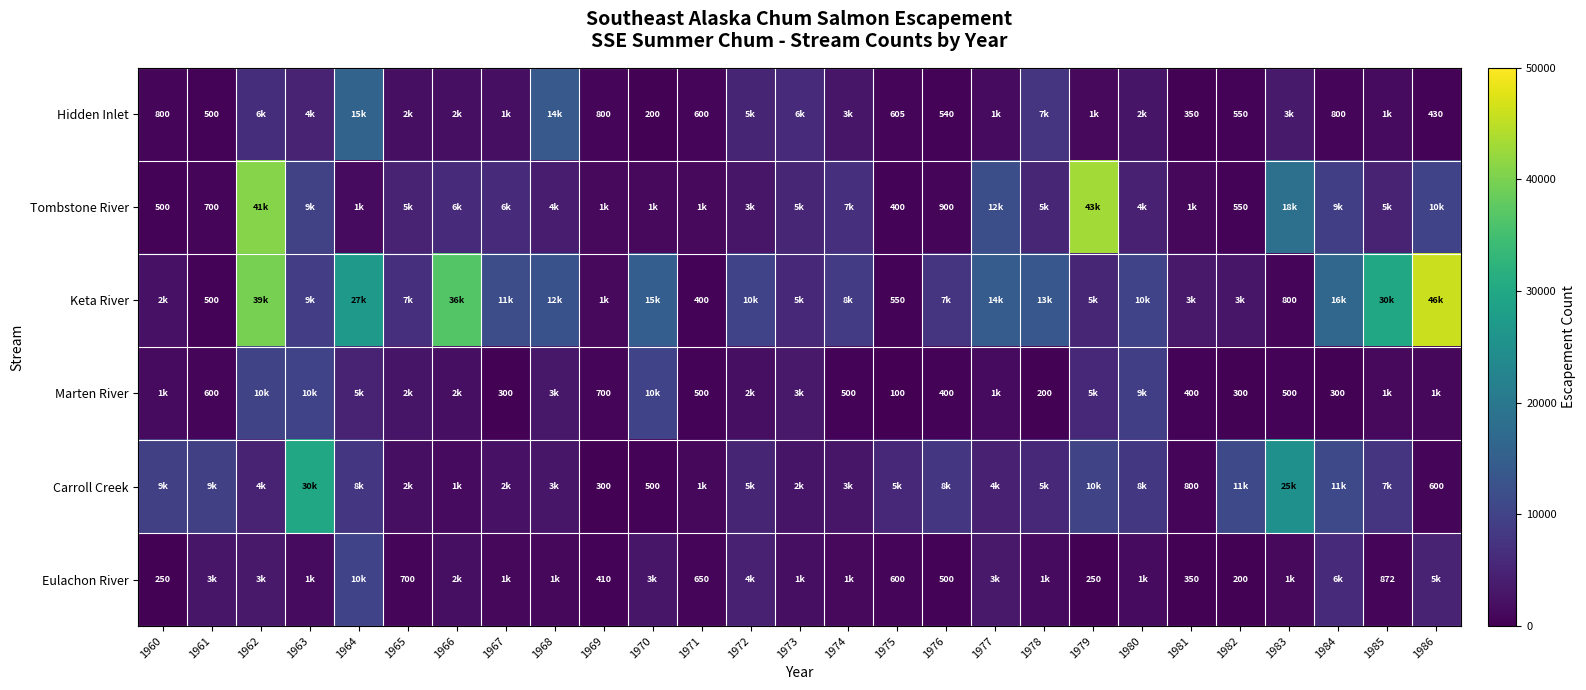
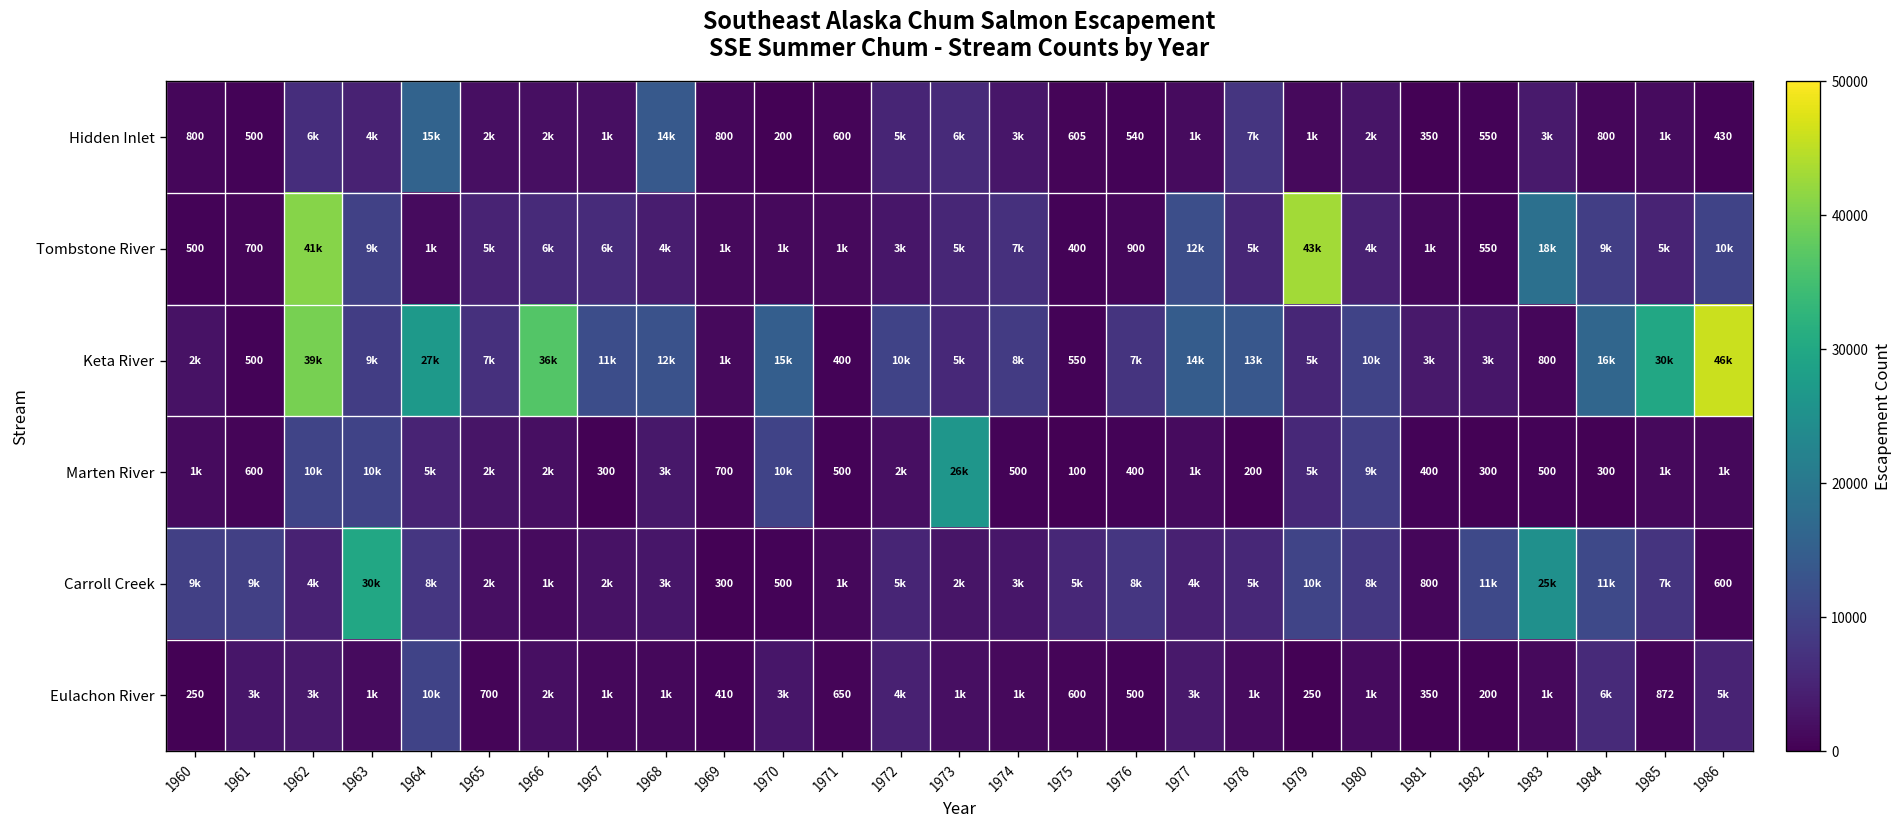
  {
    "Hidden Inlet": {
      "1960": "800",
      "1961": "500",
      "1962": "6k",
      "1963": "4k",
      "1964": "15k",
      "1965": "2k",
      "1966": "2k",
      "1967": "1k",
      "1968": "14k",
      "1969": "800",
      "1970": "200",
      "1971": "600",
      "1972": "5k",
      "1973": "6k",
      "1974": "3k",
      "1975": "605",
      "1976": "540",
      "1977": "1k",
      "1978": "7k",
      "1979": "1k",
      "1980": "2k",
      "1981": "350",
      "1982": "550",
      "1983": "3k",
      "1984": "800",
      "1985": "1k",
      "1986": "430"
    },
    "Tombstone River": {
      "1960": "500",
      "1961": "700",
      "1962": "41k",
      "1963": "9k",
      "1964": "1k",
      "1965": "5k",
      "1966": "6k",
      "1967": "6k",
      "1968": "4k",
      "1969": "1k",
      "1970": "1k",
      "1971": "1k",
      "1972": "3k",
      "1973": "5k",
      "1974": "7k",
      "1975": "400",
      "1976": "900",
      "1977": "12k",
      "1978": "5k",
      "1979": "43k",
      "1980": "4k",
      "1981": "1k",
      "1982": "550",
      "1983": "18k",
      "1984": "9k",
      "1985": "5k",
      "1986": "10k"
    },
    "Keta River": {
      "1960": "2k",
      "1961": "500",
      "1962": "39k",
      "1963": "9k",
      "1964": "27k",
      "1965": "7k",
      "1966": "36k",
      "1967": "11k",
      "1968": "12k",
      "1969": "1k",
      "1970": "15k",
      "1971": "400",
      "1972": "10k",
      "1973": "5k",
      "1974": "8k",
      "1975": "550",
      "1976": "7k",
      "1977": "14k",
      "1978": "13k",
      "1979": "5k",
      "1980": "10k",
      "1981": "3k",
      "1982": "3k",
      "1983": "800",
      "1984": "16k",
      "1985": "30k",
      "1986": "46k"
    },
    "Marten River": {
      "1960": "1k",
      "1961": "600",
      "1962": "10k",
      "1963": "10k",
      "1964": "5k",
      "1965": "2k",
      "1966": "2k",
      "1967": "300",
      "1968": "3k",
      "1969": "700",
      "1970": "10k",
      "1971": "500",
      "1972": "2k",
-     "1973": "3k",
+     "1973": "26k",
      "1974": "500",
      "1975": "100",
      "1976": "400",
      "1977": "1k",
      "1978": "200",
      "1979": "5k",
      "1980": "9k",
      "1981": "400",
      "1982": "300",
      "1983": "500",
      "1984": "300",
      "1985": "1k",
      "1986": "1k"
    },
    "Carroll Creek": {
      "1960": "9k",
      "1961": "9k",
      "1962": "4k",
      "1963": "30k",
      "1964": "8k",
      "1965": "2k",
      "1966": "1k",
      "1967": "2k",
      "1968": "3k",
      "1969": "300",
      "1970": "500",
      "1971": "1k",
      "1972": "5k",
      "1973": "2k",
      "1974": "3k",
      "1975": "5k",
      "1976": "8k",
      "1977": "4k",
      "1978": "5k",
      "1979": "10k",
      "1980": "8k",
      "1981": "800",
      "1982": "11k",
      "1983": "25k",
      "1984": "11k",
      "1985": "7k",
      "1986": "600"
    },
    "Eulachon River": {
      "1960": "250",
      "1961": "3k",
      "1962": "3k",
      "1963": "1k",
      "1964": "10k",
      "1965": "700",
      "1966": "2k",
      "1967": "1k",
      "1968": "1k",
      "1969": "410",
      "1970": "3k",
      "1971": "650",
      "1972": "4k",
      "1973": "1k",
      "1974": "1k",
      "1975": "600",
      "1976": "500",
      "1977": "3k",
      "1978": "1k",
      "1979": "250",
      "1980": "1k",
      "1981": "350",
      "1982": "200",
      "1983": "1k",
      "1984": "6k",
      "1985": "872",
      "1986": "5k"
    }
  }
